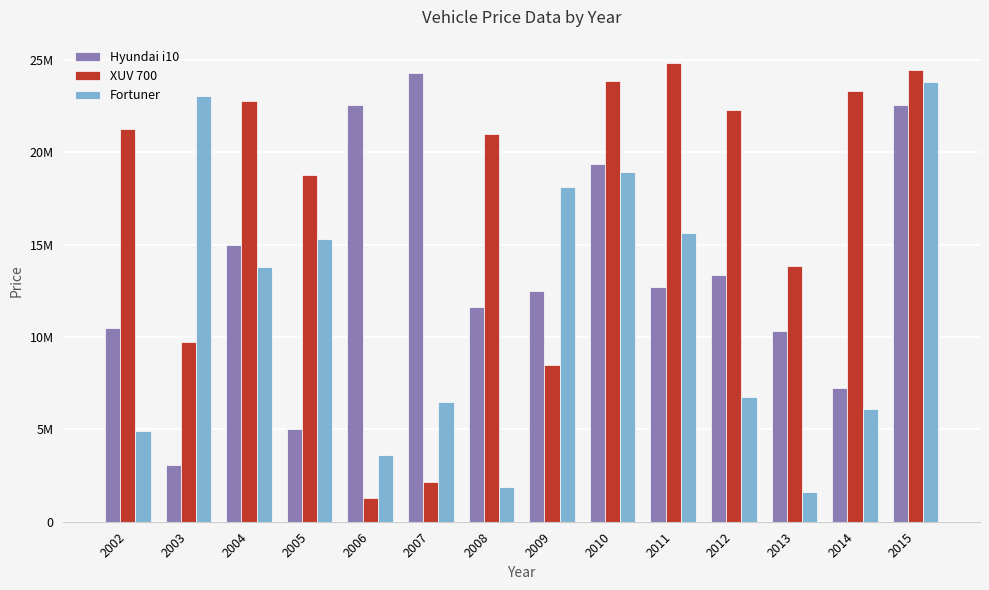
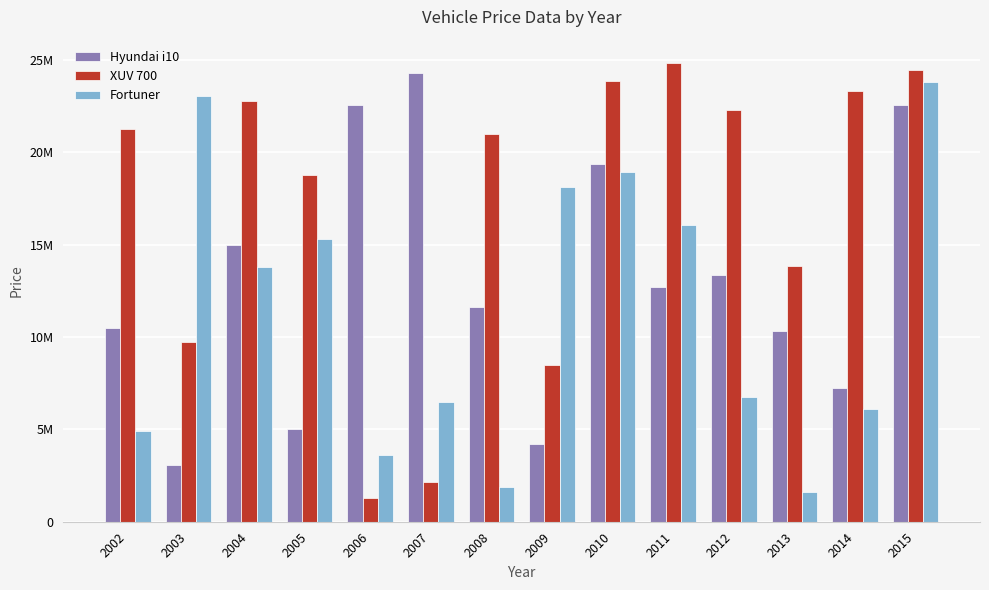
  {
    "Hyundai i10": {
      "2002": 10500000,
      "2003": 3100000,
      "2004": 15000000,
      "2005": 5000000,
      "2006": 22600000,
      "2007": 24300000,
      "2008": 11600000,
-     "2009": 12500000,
+     "2009": 4200000,
      "2010": 19400000,
      "2011": 12700000,
      "2012": 13400000,
      "2013": 10300000,
      "2014": 7200000,
      "2015": 22600000
    },
    "XUV 700": {
      "2002": 21300000,
      "2003": 9700000,
      "2004": 22800000,
      "2005": 18800000,
      "2006": 1300000,
      "2007": 2200000,
      "2008": 21000000,
      "2009": 8500000,
      "2010": 23900000,
      "2011": 24900000,
      "2012": 22300000,
      "2013": 13800000,
      "2014": 23300000,
      "2015": 24500000
    },
    "Fortuner": {
      "2002": 4900000,
      "2003": 23000000,
      "2004": 13800000,
      "2005": 15300000,
      "2006": 3600000,
      "2007": 6500000,
      "2008": 1900000,
      "2009": 18100000,
      "2010": 18900000,
-     "2011": 15600000,
+     "2011": 16100000,
      "2012": 6800000,
      "2013": 1600000,
      "2014": 6100000,
      "2015": 23800000
    }
  }
